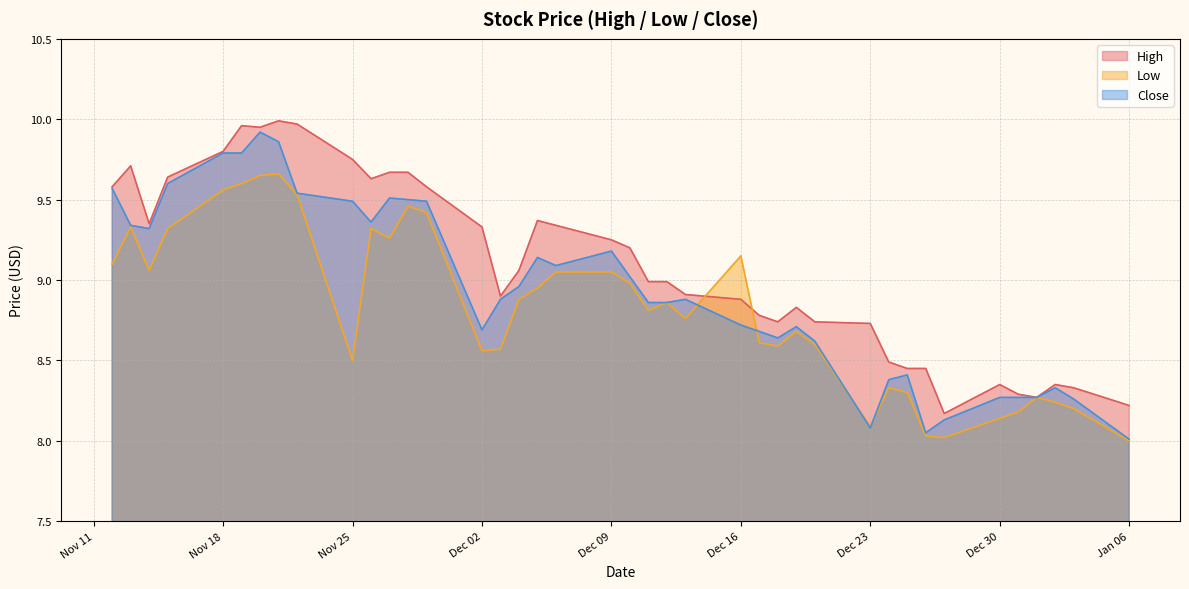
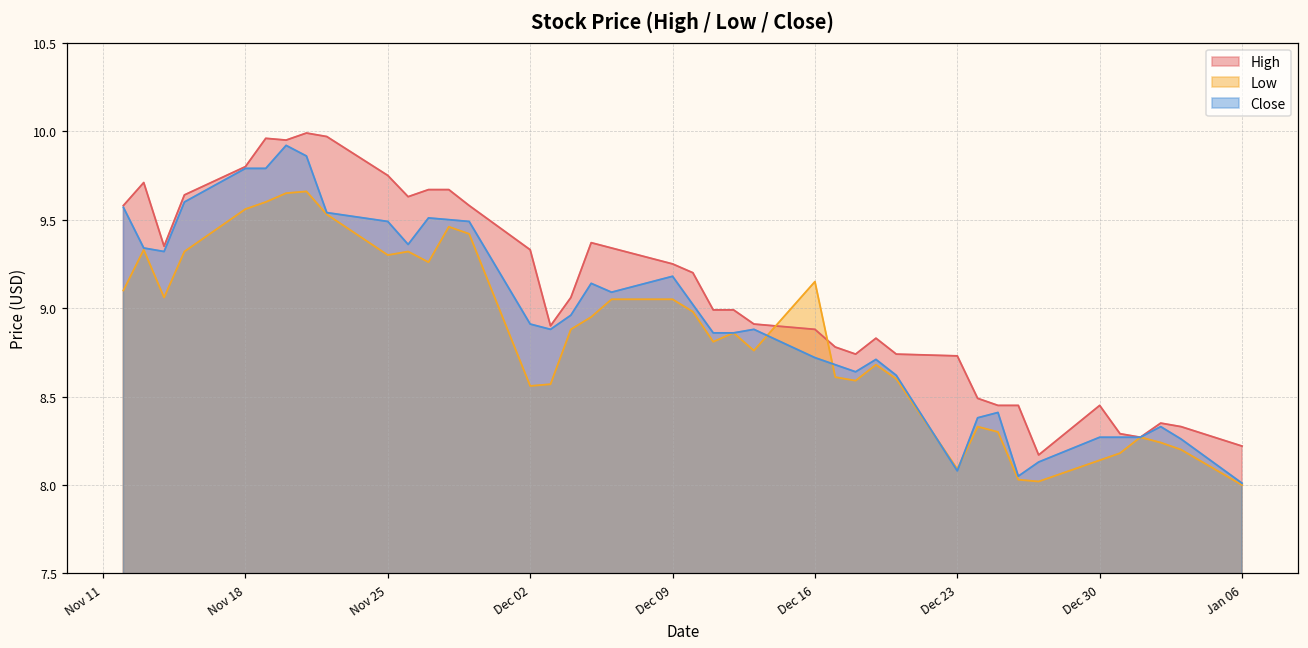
  {
    "High": {
      "Nov 25": 9.75,
      "Dec 02": 9.33,
      "Dec 09": 9.25,
      "Dec 16": 8.88,
      "Dec 23": 8.73,
-     "Dec 30": 8.35,
+     "Dec 30": 8.45,
      "Jan 06": 8.22
    },
    "Low": {
      "Nov 18": 9.56,
-     "Nov 25": 8.5,
+     "Nov 25": 9.3,
      "Dec 02": 8.56,
      "Dec 09": 9.05,
      "Dec 16": 9.15,
      "Dec 30": 8.14
    },
    "Close": {
      "Nov 25": 9.49,
-     "Dec 02": 8.69,
+     "Dec 02": 8.91,
      "Dec 09": 9.18,
      "Dec 16": 8.72,
      "Dec 30": 8.27
    }
  }
